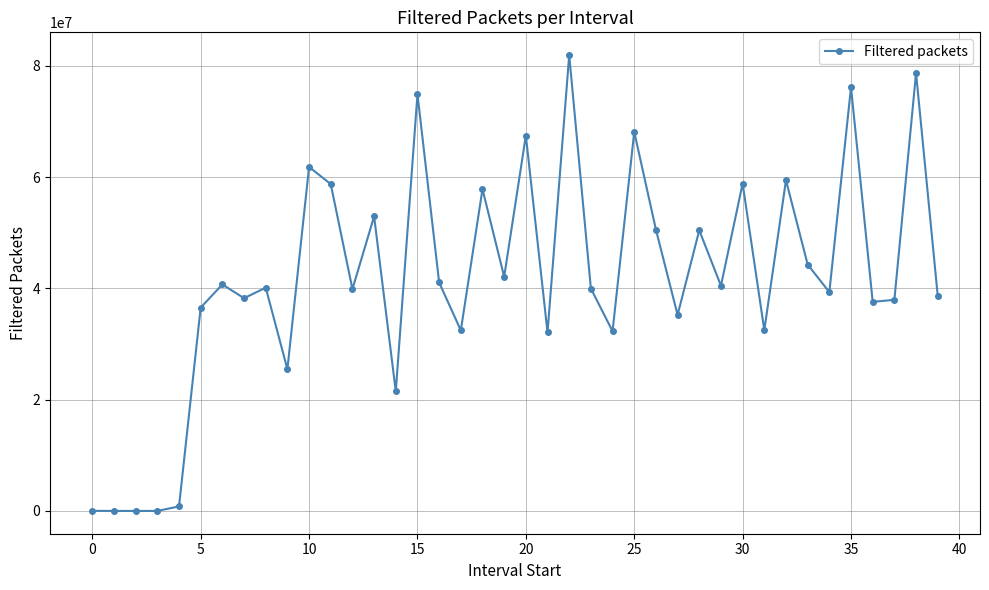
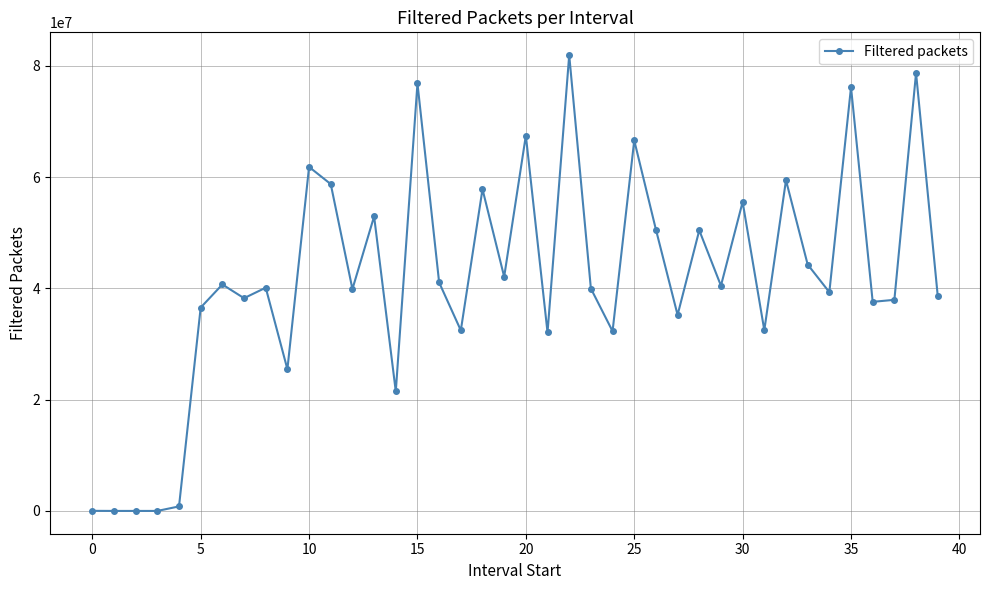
  {
    "0": 0,
    "5": 37000000,
    "10": 62000000,
-   "15": 75000000,
+   "15": 77000000,
    "20": 67000000,
-   "25": 68000000,
-   "30": 59000000,
+   "25": 67000000,
+   "30": 56000000,
    "35": 76000000
  }
